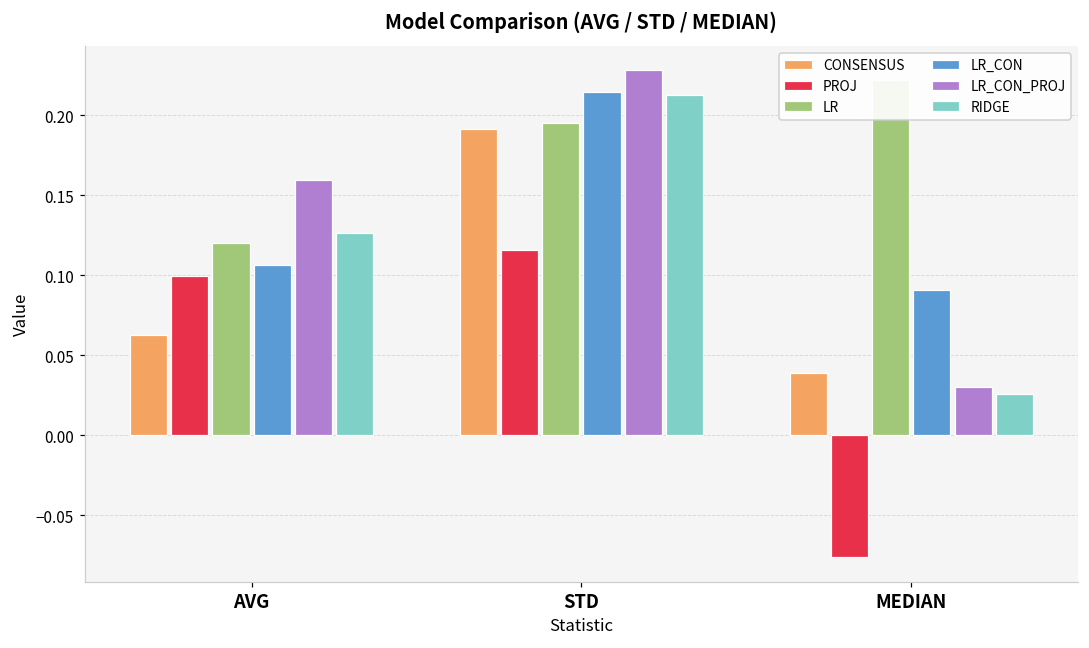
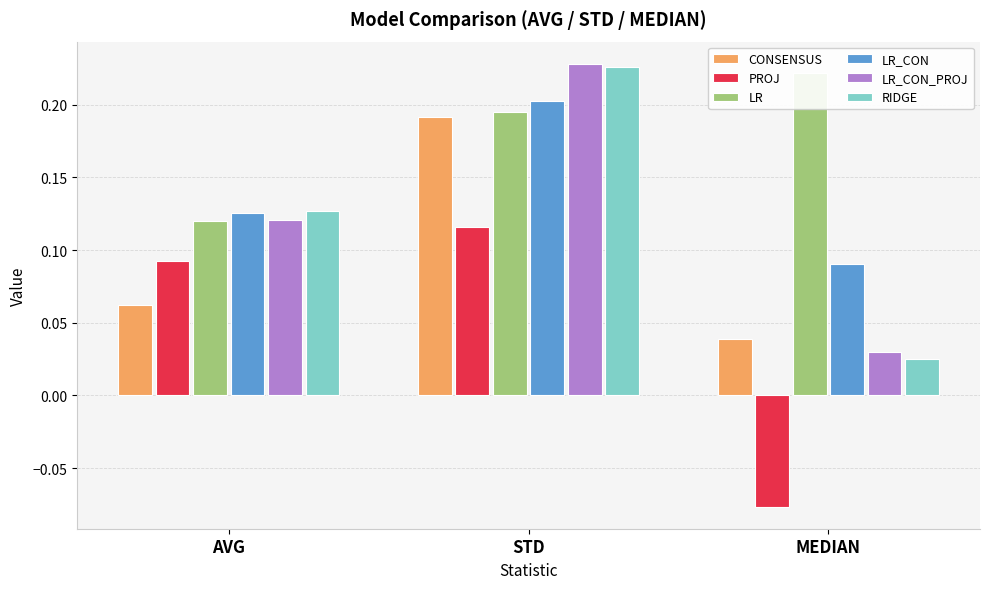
  {
    "CONSENSUS": {
      "AVG": 0.062,
      "STD": 0.191,
      "MEDIAN": 0.039
    },
    "PROJ": {
-     "AVG": 0.099,
+     "AVG": 0.093,
      "STD": 0.116,
      "MEDIAN": -0.076
    },
    "LR": {
      "AVG": 0.120,
      "STD": 0.195
    },
    "LR_CON": {
-     "AVG": 0.106,
-     "STD": 0.215,
+     "AVG": 0.125,
+     "STD": 0.203,
      "MEDIAN": 0.090
    },
    "LR_CON_PROJ": {
-     "AVG": 0.159,
+     "AVG": 0.120,
      "STD": 0.228,
      "MEDIAN": 0.030
    },
    "RIDGE": {
      "AVG": 0.126,
-     "STD": 0.213,
+     "STD": 0.226,
      "MEDIAN": 0.025
    }
  }
